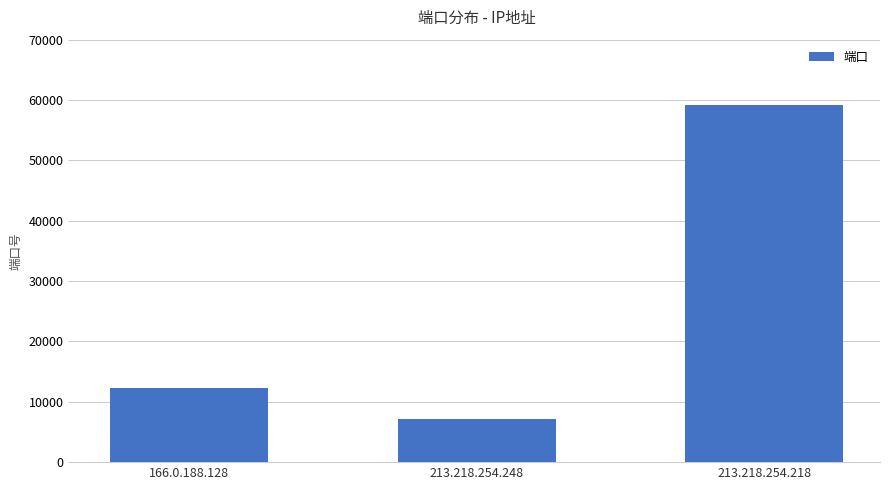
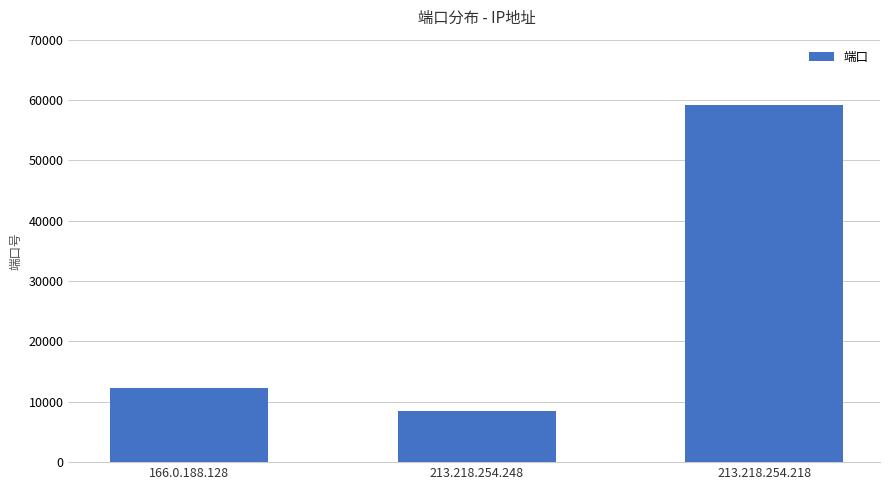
  {
    "166.0.188.128": 12000,
-   "213.218.254.248": 7000,
+   "213.218.254.248": 8000,
    "213.218.254.218": 59000
  }
